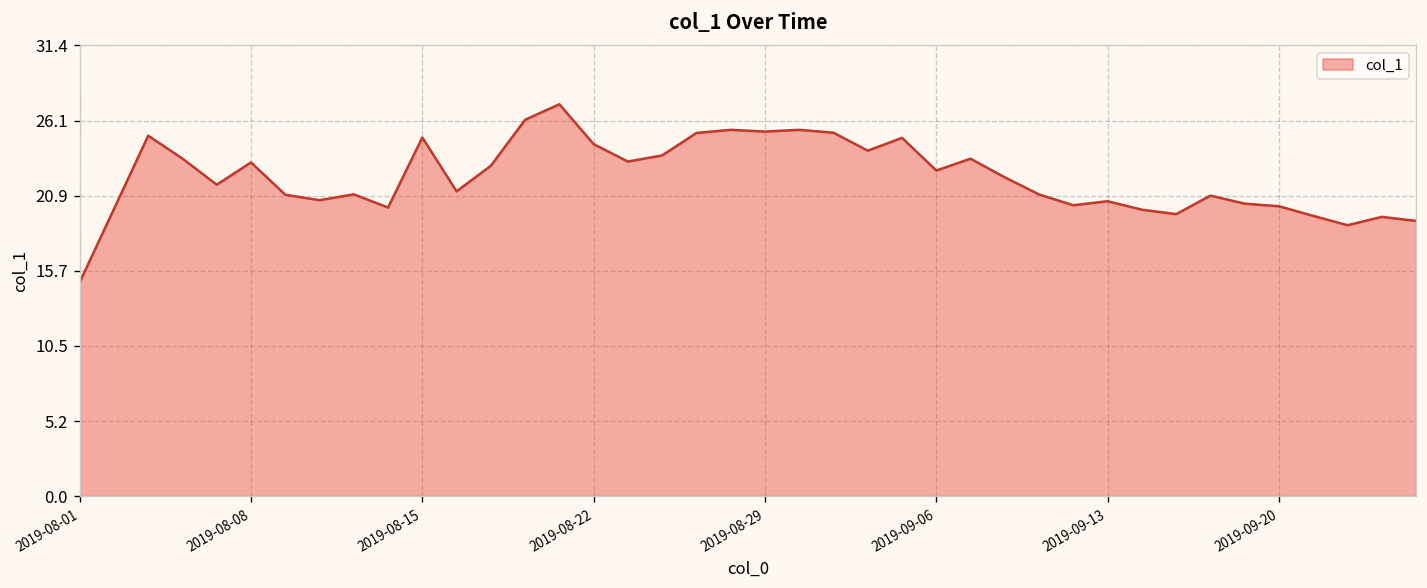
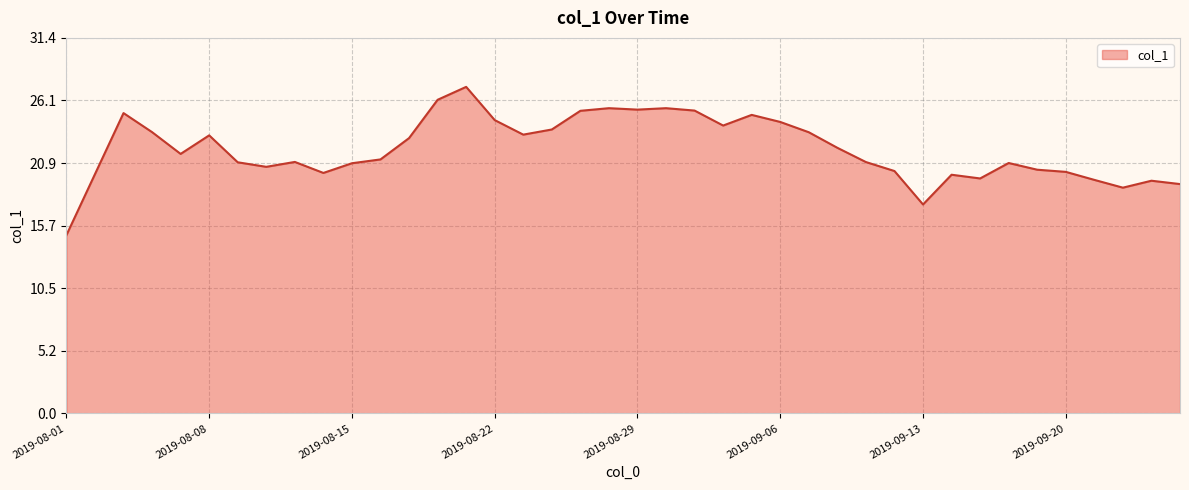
  {
    "2019-08-01": 14.9,
    "2019-08-08": 23.2,
-   "2019-08-15": 25.0,
+   "2019-08-15": 20.9,
    "2019-08-22": 24.5,
    "2019-08-29": 25.4,
-   "2019-09-06": 22.7,
-   "2019-09-13": 20.5,
+   "2019-09-06": 24.4,
+   "2019-09-13": 17.5,
    "2019-09-20": 20.2
  }
